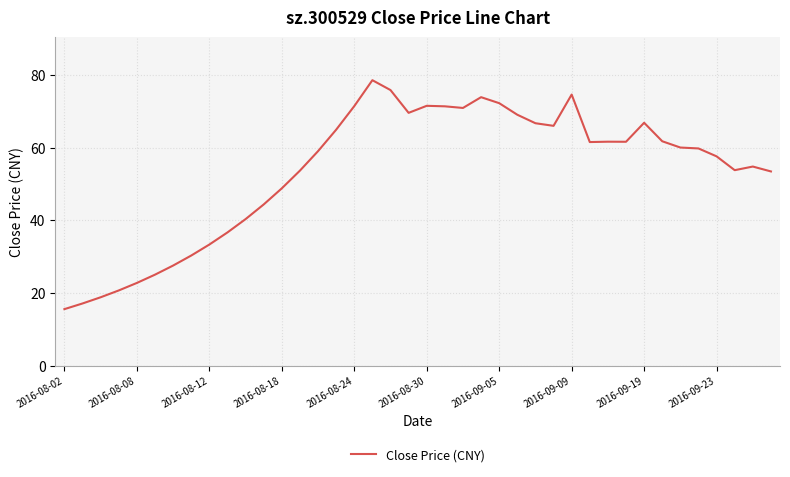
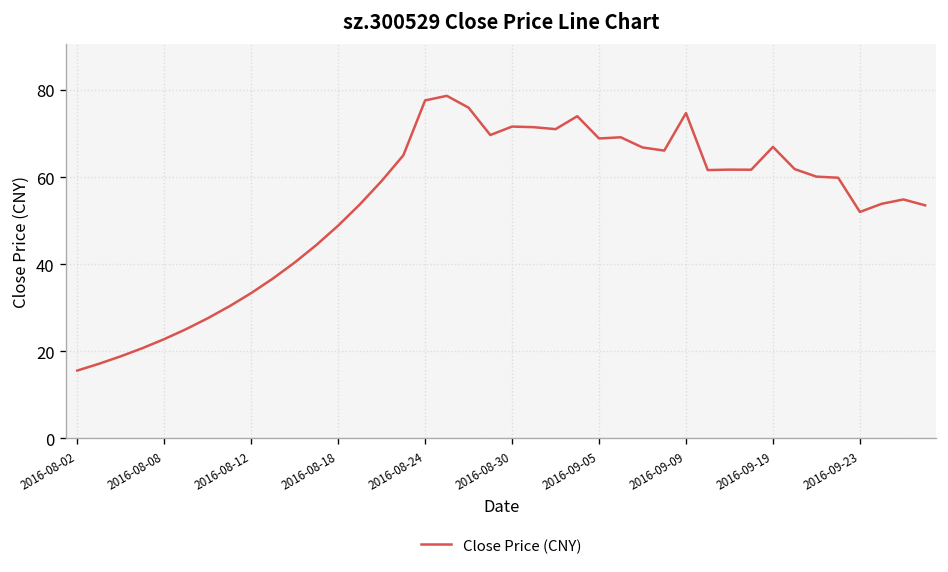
  {
    "2016-08-02": 16,
    "2016-08-08": 23,
    "2016-08-12": 33,
    "2016-08-18": 49,
-   "2016-08-24": 72,
+   "2016-08-24": 78,
    "2016-08-30": 72,
-   "2016-09-05": 72,
+   "2016-09-05": 69,
    "2016-09-09": 75,
    "2016-09-19": 67,
-   "2016-09-23": 58
+   "2016-09-23": 52
  }
